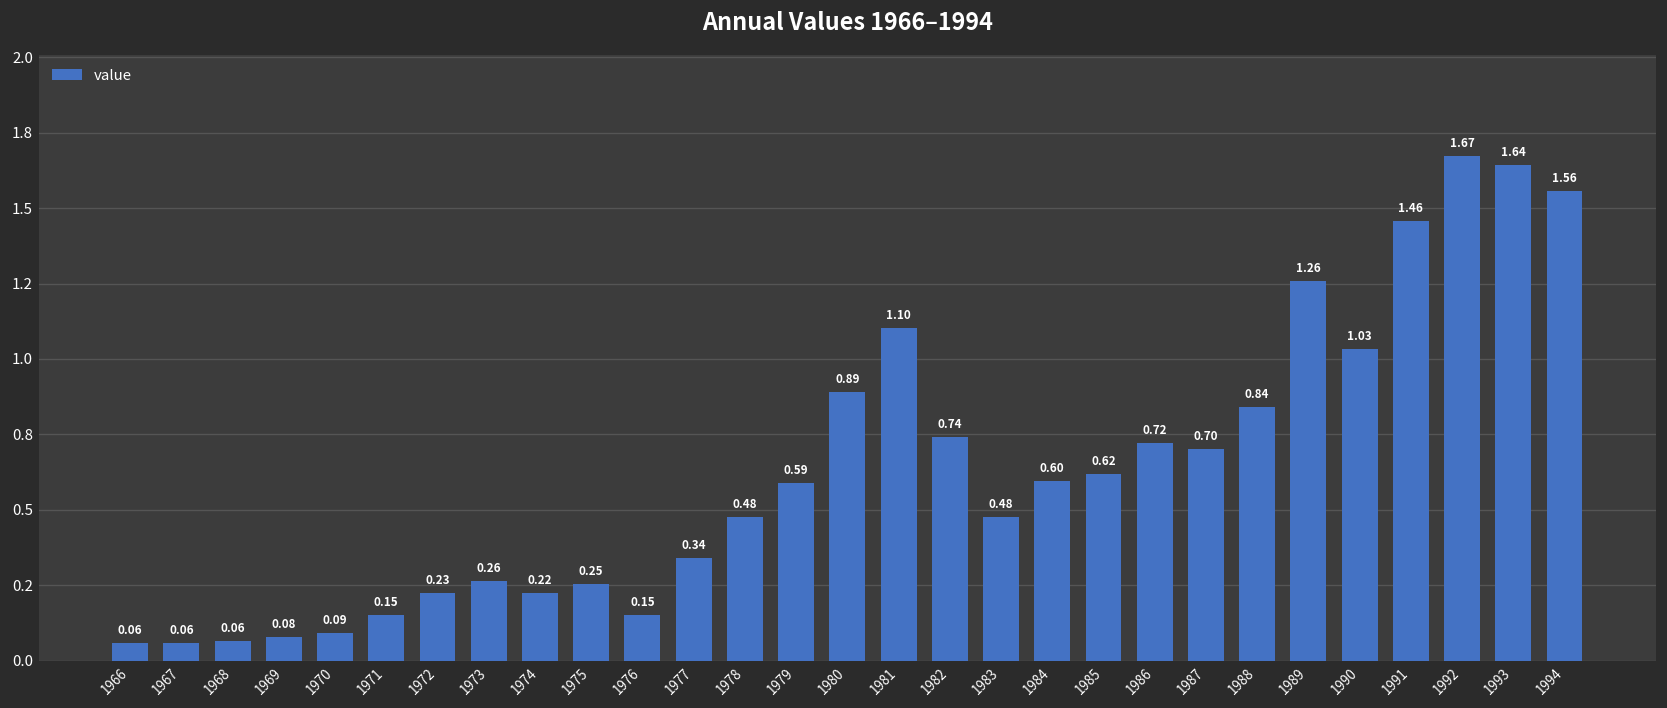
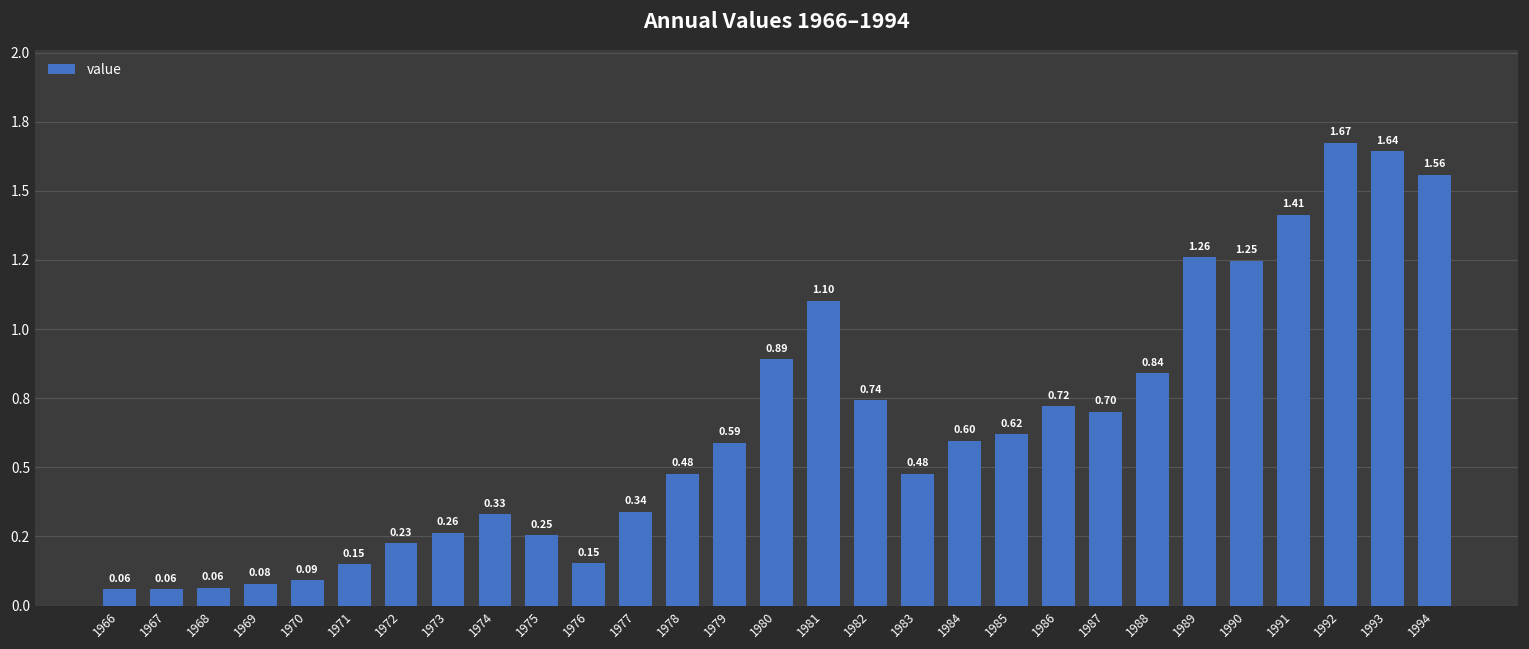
  {
    "1966": 0.06,
    "1967": 0.06,
    "1968": 0.06,
    "1969": 0.08,
    "1970": 0.09,
    "1971": 0.15,
    "1972": 0.23,
    "1973": 0.26,
-   "1974": 0.22,
+   "1974": 0.33,
    "1975": 0.25,
    "1976": 0.15,
    "1977": 0.34,
    "1978": 0.48,
    "1979": 0.59,
    "1980": 0.89,
    "1981": 1.10,
    "1982": 0.74,
    "1983": 0.48,
    "1984": 0.60,
    "1985": 0.62,
    "1986": 0.72,
    "1987": 0.70,
    "1988": 0.84,
    "1989": 1.26,
-   "1990": 1.03,
-   "1991": 1.46,
+   "1990": 1.25,
+   "1991": 1.41,
    "1992": 1.67,
    "1993": 1.64,
    "1994": 1.56
  }
